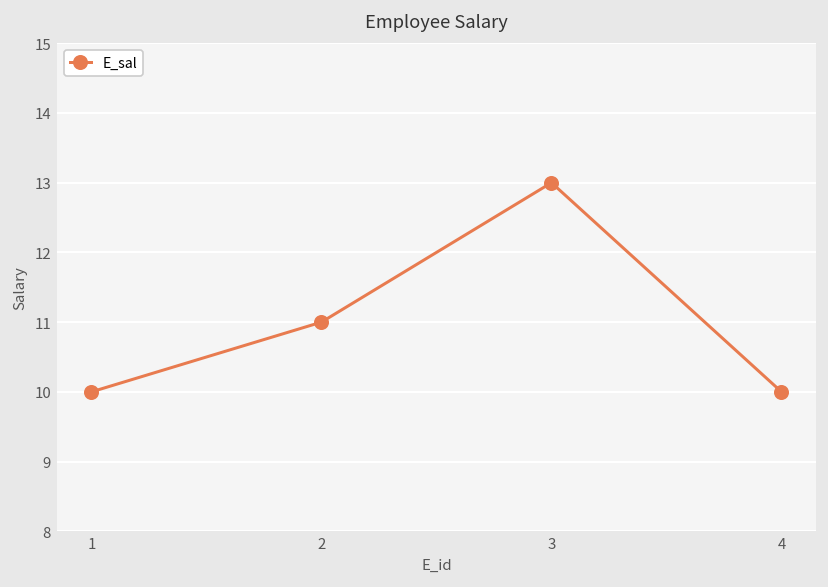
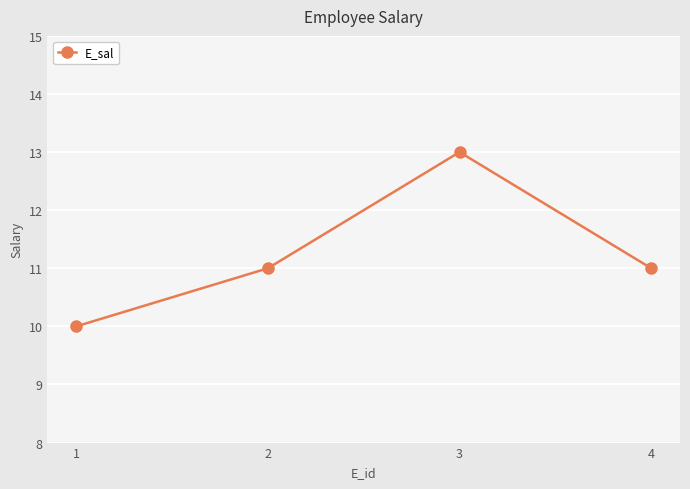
  {
    "1": 10,
    "2": 11,
    "3": 13,
-   "4": 10
+   "4": 11
  }
